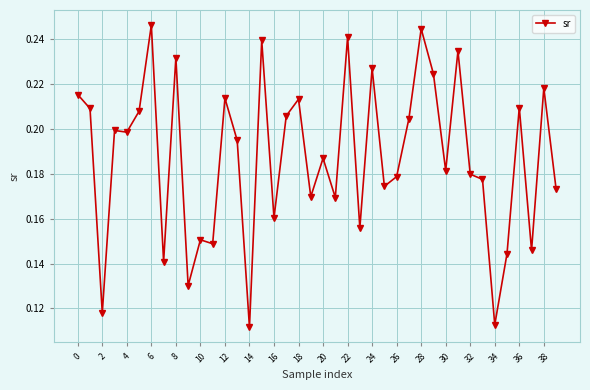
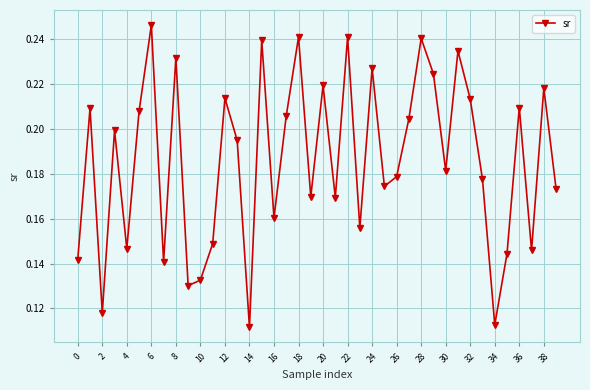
  {
-   "0": 0.215,
+   "0": 0.142,
    "2": 0.118,
-   "4": 0.199,
+   "4": 0.147,
    "6": 0.246,
    "8": 0.232,
-   "10": 0.151,
+   "10": 0.133,
    "12": 0.214,
    "14": 0.112,
    "16": 0.160,
-   "18": 0.213,
-   "20": 0.187,
+   "18": 0.241,
+   "20": 0.219,
    "22": 0.241,
    "24": 0.227,
    "26": 0.179,
-   "28": 0.245,
+   "28": 0.240,
    "30": 0.181,
-   "32": 0.180,
+   "32": 0.213,
    "34": 0.113,
    "36": 0.210,
    "38": 0.218
  }
